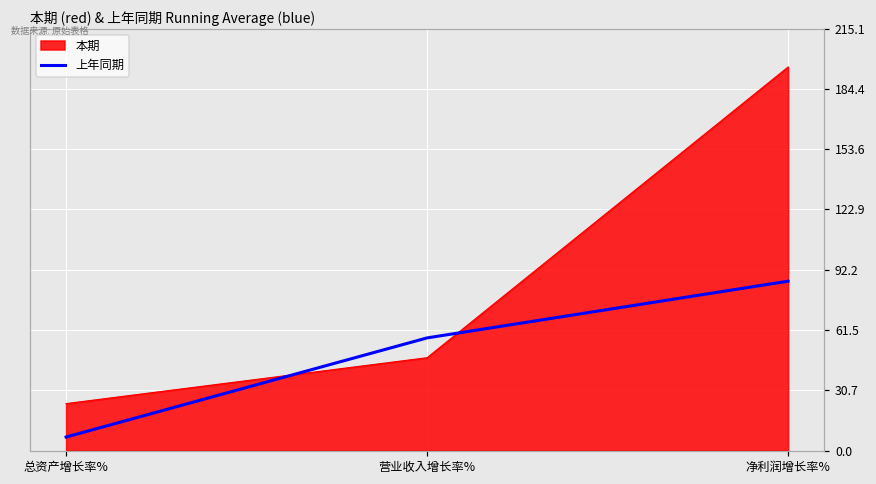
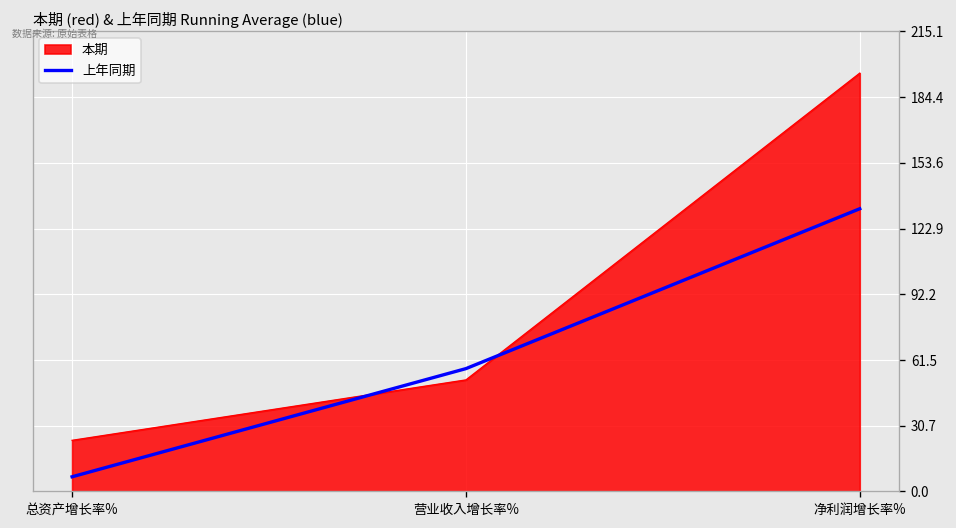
  {
    "本期": {
      "总资产增长率%": 24,
-     "营业收入增长率%": 47,
+     "营业收入增长率%": 52,
      "净利润增长率%": 196
    },
    "上年同期": {
      "总资产增长率%": 7,
      "营业收入增长率%": 57,
-     "净利润增长率%": 86
+     "净利润增长率%": 132
    }
  }
